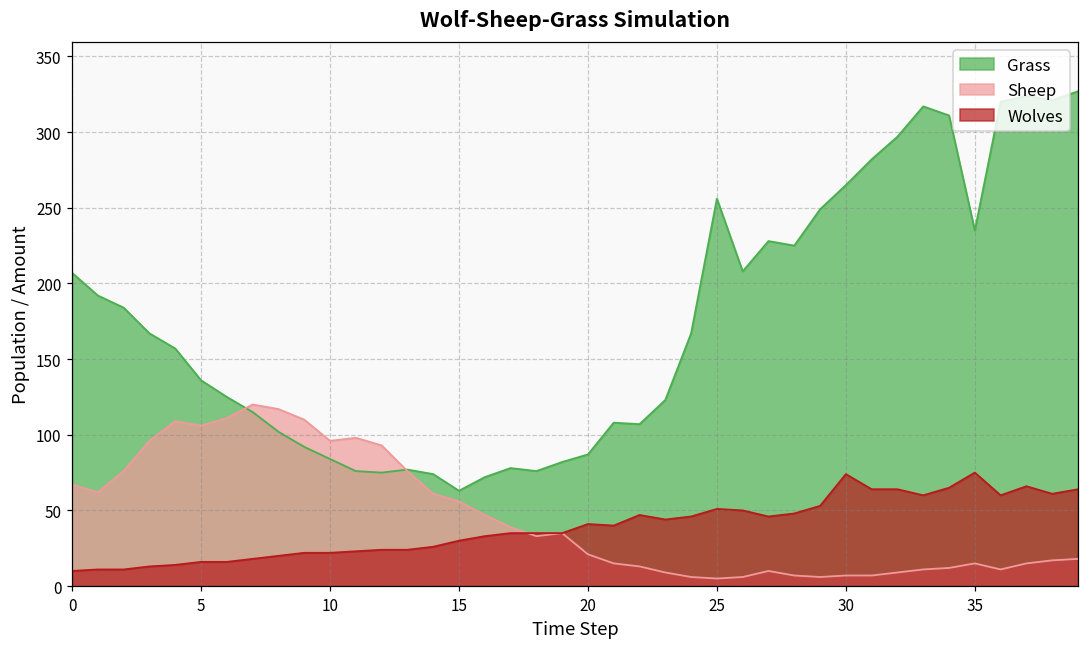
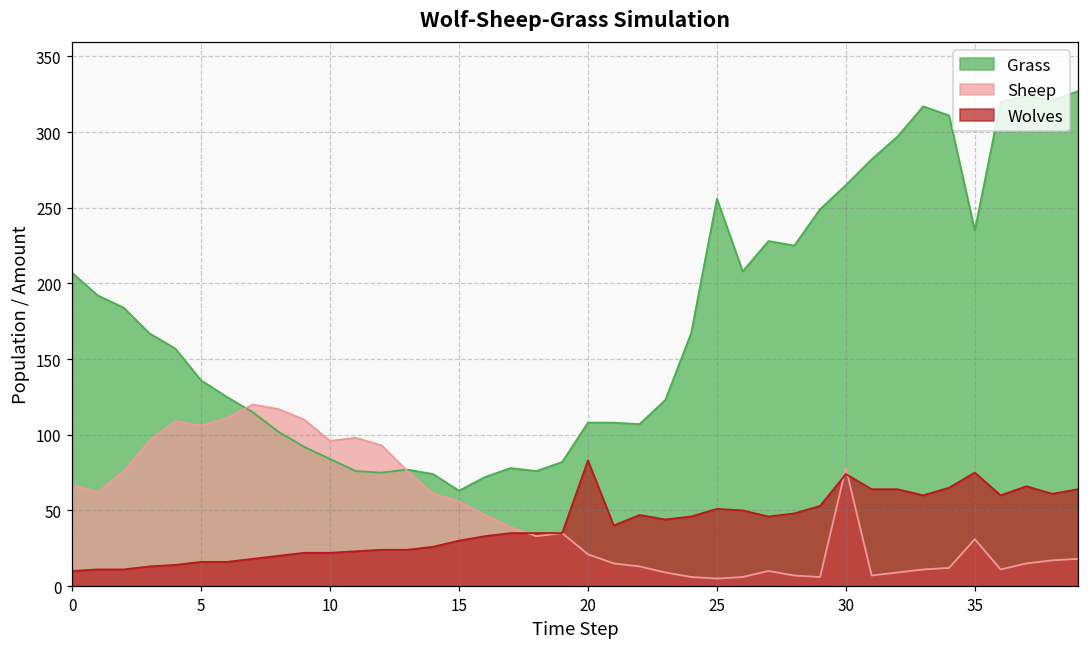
  {
    "Grass": {
      "0": 207,
      "5": 136,
      "10": 84,
      "15": 63,
-     "20": 87,
+     "20": 108,
      "25": 256,
      "30": 265,
      "35": 235
    },
    "Sheep": {
      "0": 67,
      "5": 106,
      "10": 96,
      "15": 56,
      "20": 21,
      "25": 5,
-     "30": 7,
-     "35": 15
+     "30": 78,
+     "35": 31
    },
    "Wolves": {
      "0": 10,
      "5": 16,
      "10": 22,
      "15": 30,
-     "20": 41,
+     "20": 83,
      "25": 51,
      "30": 74,
      "35": 75
    }
  }
